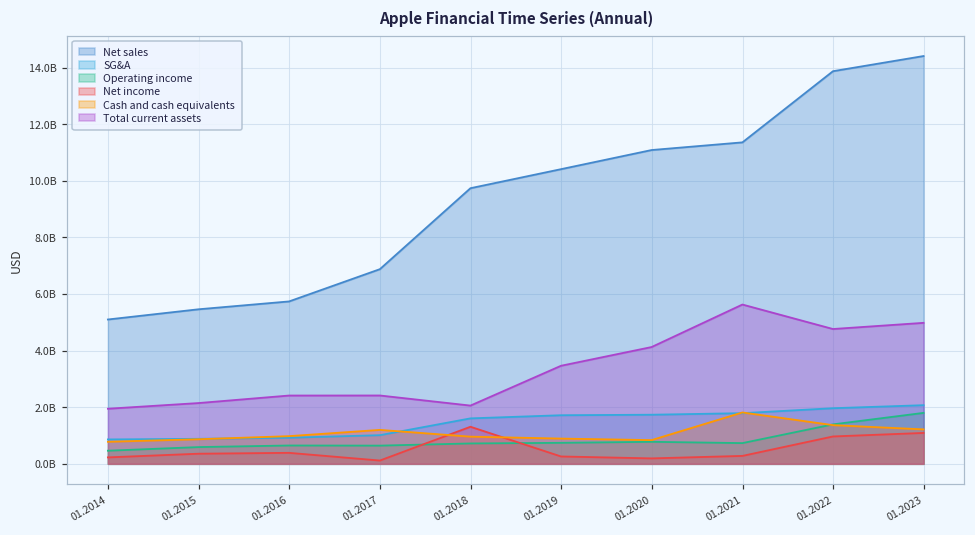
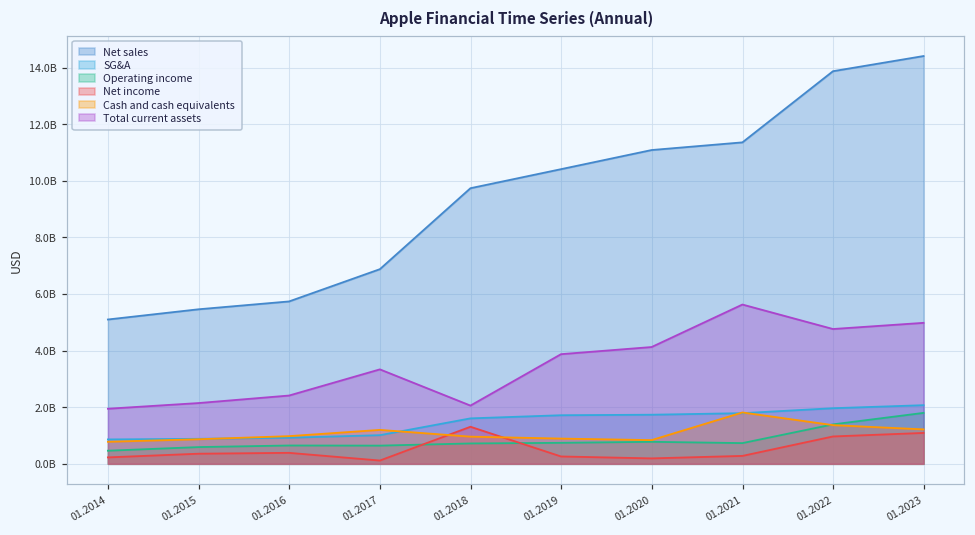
  {
    "Total current assets": {
      "01.2014": 1900000000,
      "01.2015": 2100000000,
      "01.2016": 2400000000,
-     "01.2017": 2400000000,
+     "01.2017": 3300000000,
      "01.2018": 2100000000,
-     "01.2019": 3500000000,
+     "01.2019": 3900000000,
      "01.2020": 4100000000,
      "01.2021": 5600000000,
      "01.2022": 4800000000,
      "01.2023": 5000000000
    }
  }
